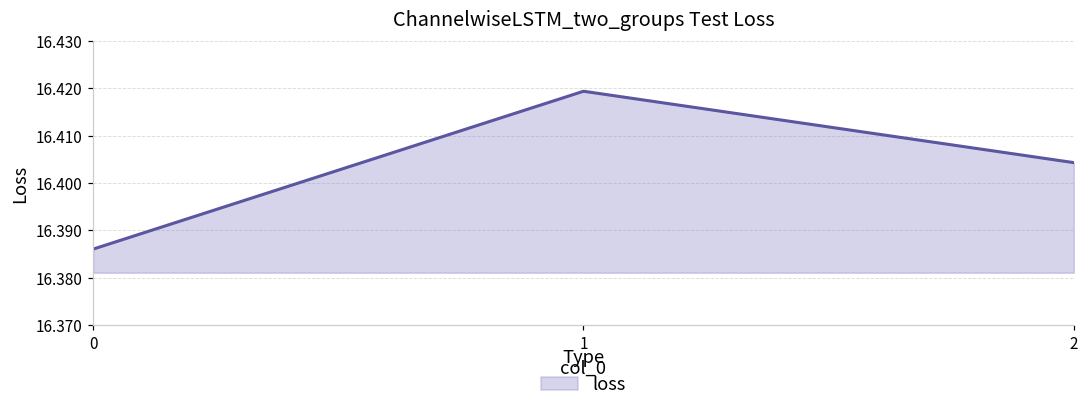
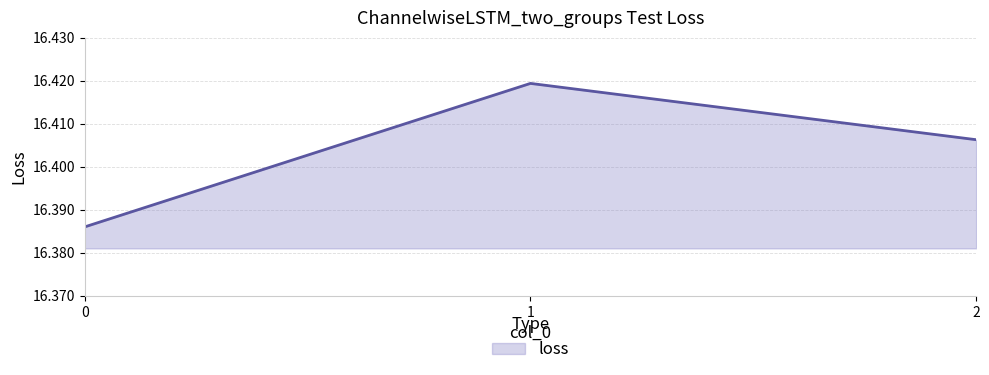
  {
    "0": 16.386,
    "1": 16.419,
-   "2": 16.404
+   "2": 16.406
  }
